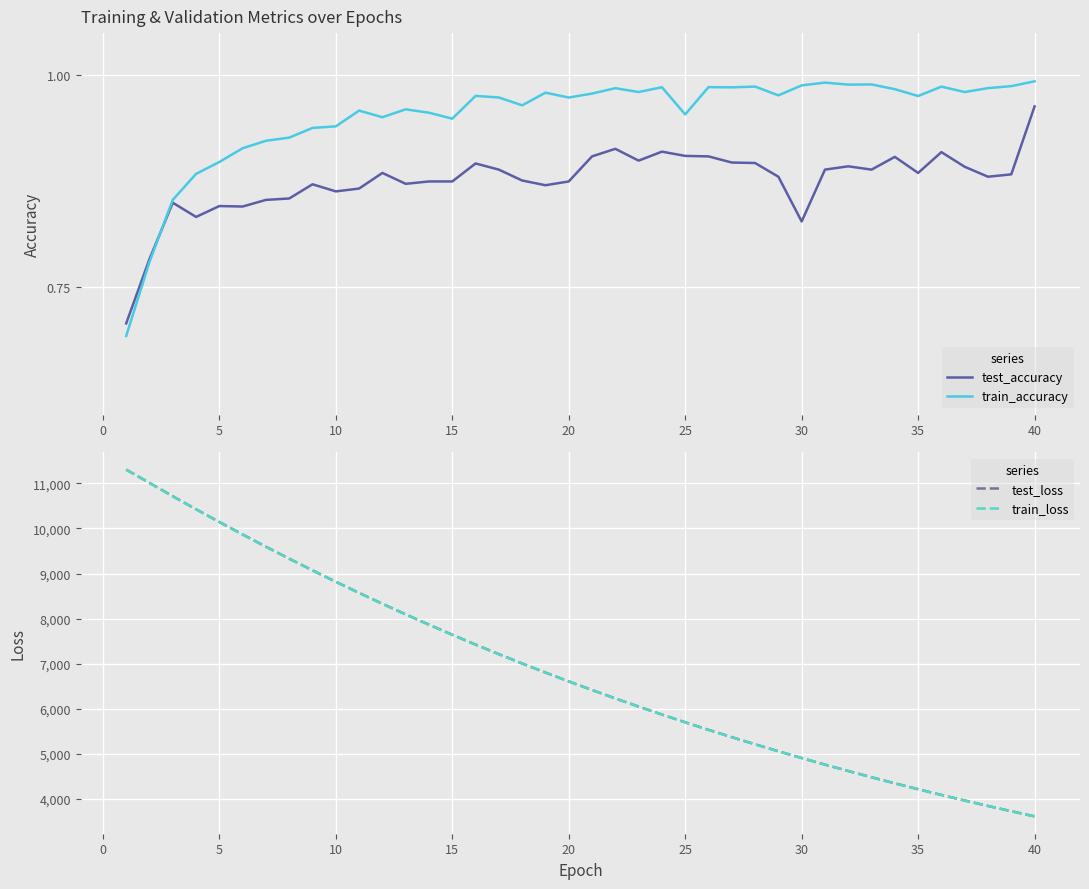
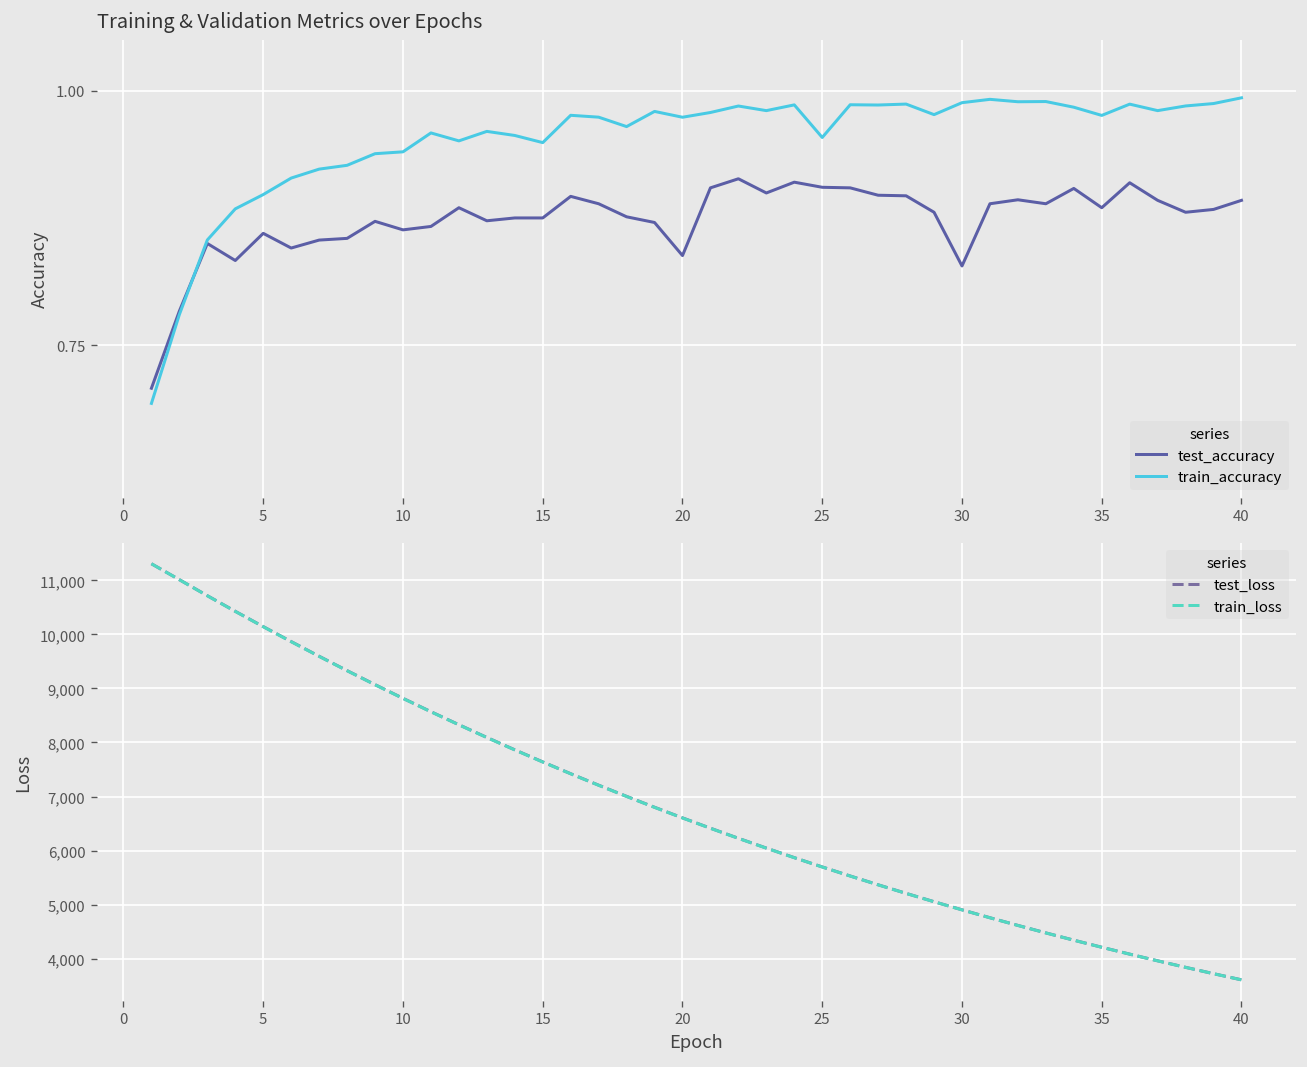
  {
    "Training & Validation Metrics over Epochs": {
      "test_accuracy": {
-       "5": 0.85,
+       "5": 0.86,
        "10": 0.86,
        "15": 0.88,
-       "20": 0.88,
+       "20": 0.84,
        "25": 0.91,
        "30": 0.83,
        "35": 0.89,
-       "40": 0.96
+       "40": 0.89
      },
      "train_accuracy": {
        "5": 0.90,
        "10": 0.94,
        "15": 0.95,
        "20": 0.97,
        "25": 0.95,
        "30": 0.99,
        "35": 0.98,
        "40": 0.99
      }
    }
  }
